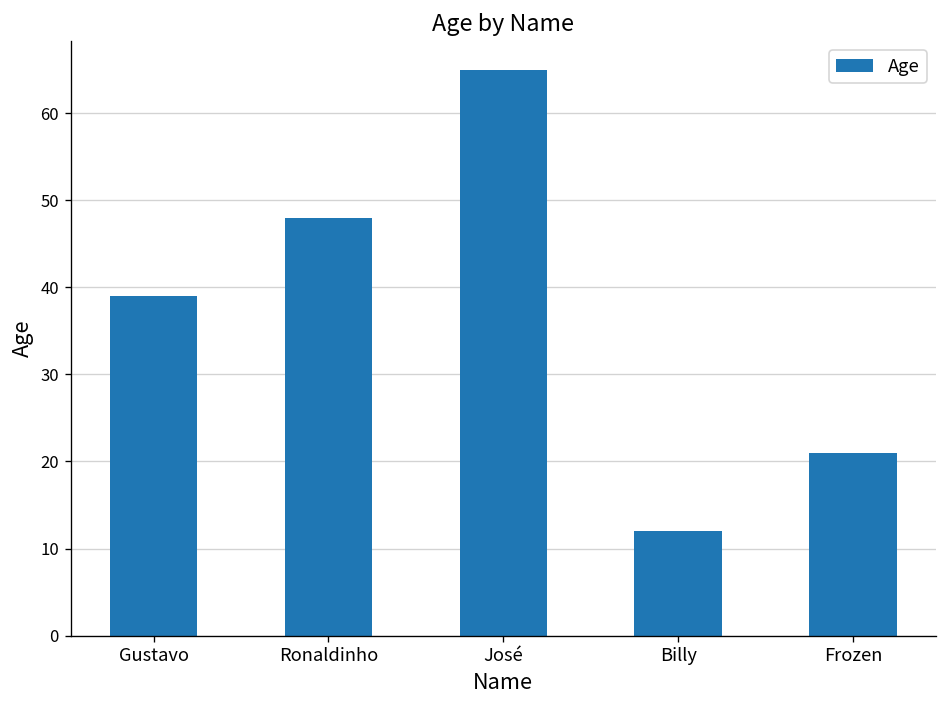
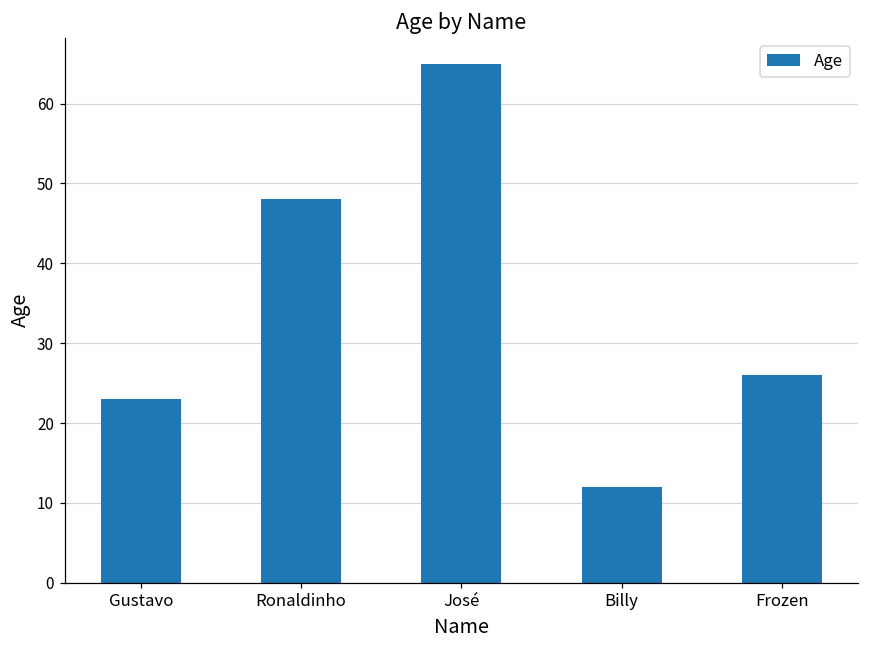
  {
-   "Gustavo": 39,
+   "Gustavo": 23,
    "Ronaldinho": 48,
    "José": 65,
    "Billy": 12,
-   "Frozen": 21
+   "Frozen": 26
  }
